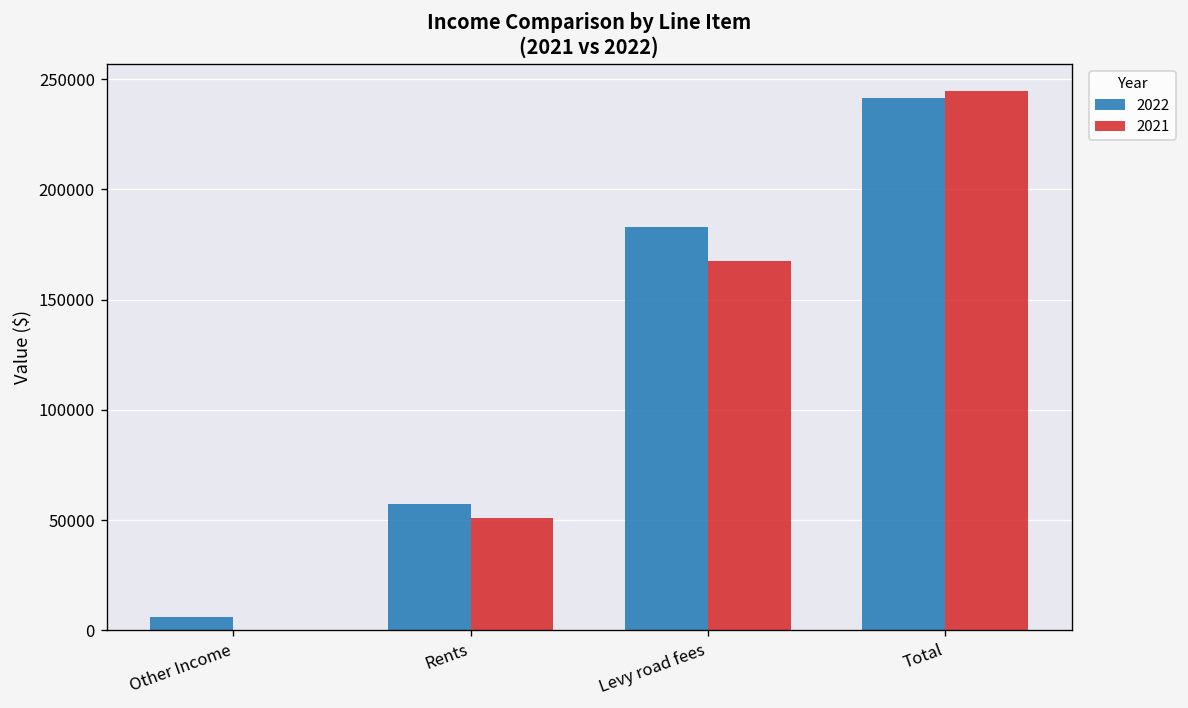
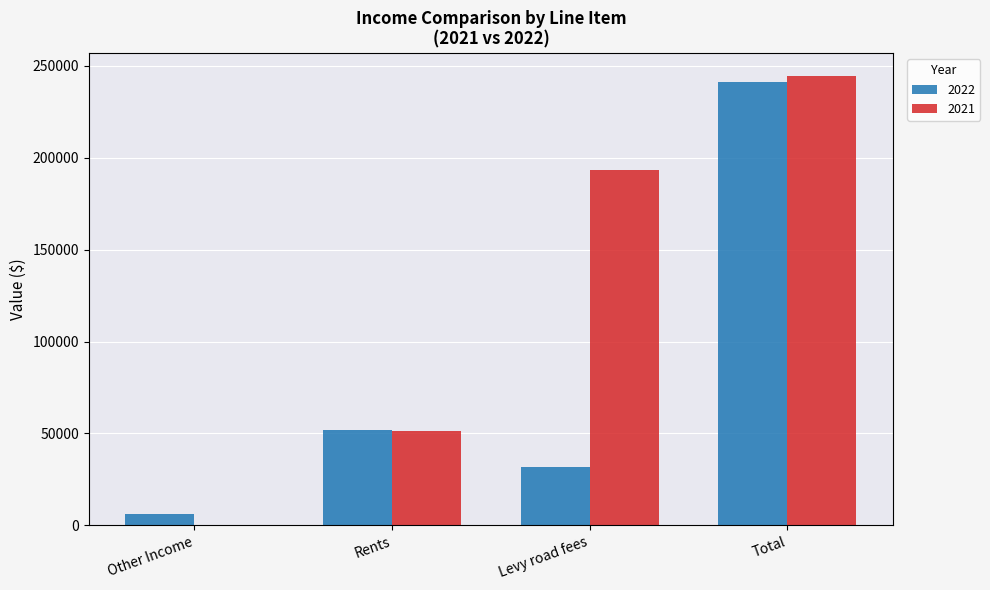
  {
    "2022": {
      "Other Income": 6000,
-     "Rents": 57000,
-     "Levy road fees": 183000,
+     "Rents": 52000,
+     "Levy road fees": 32000,
      "Total": 241000
    },
    "2021": {
      "Other Income": 0,
      "Rents": 51000,
-     "Levy road fees": 167000,
+     "Levy road fees": 194000,
      "Total": 245000
    }
  }
